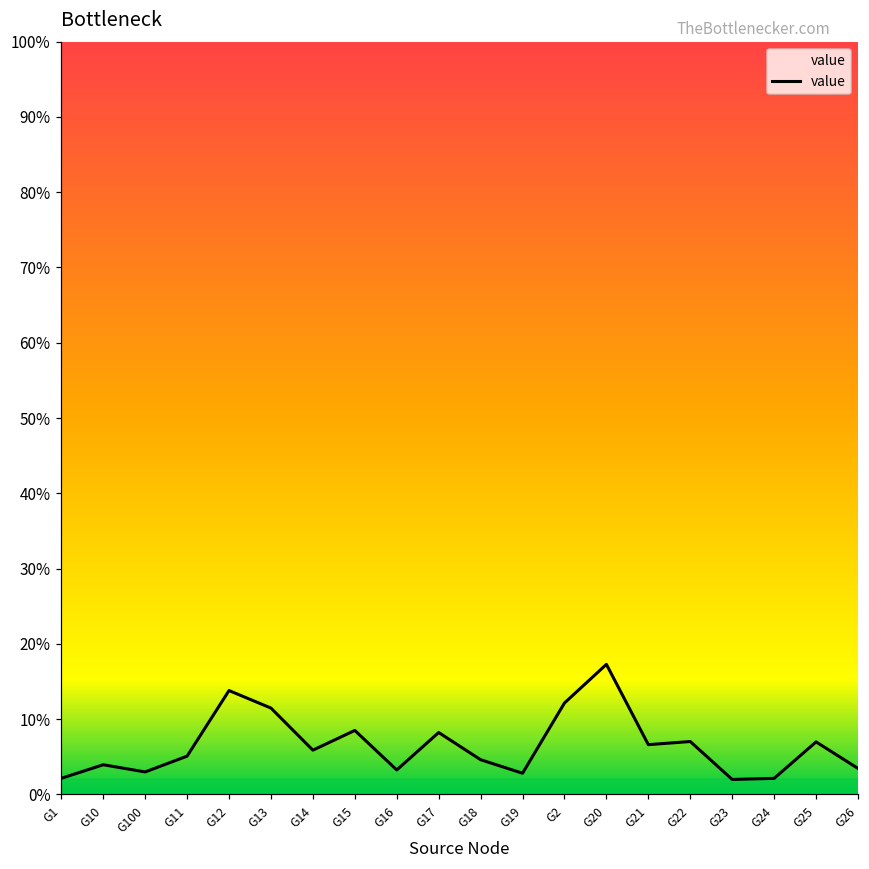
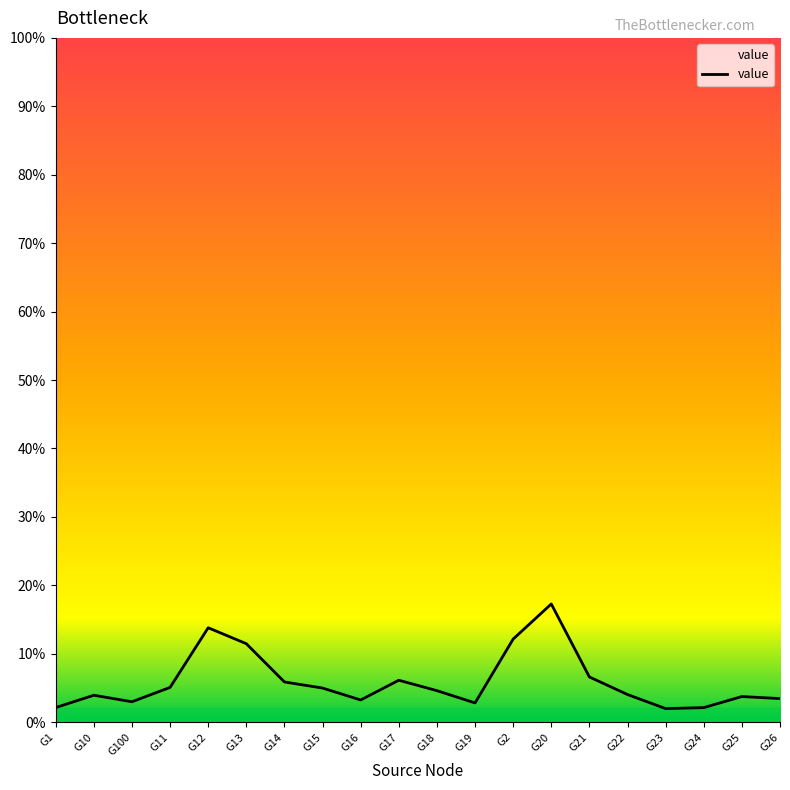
  {
    "G1": "2%",
    "G10": "4%",
    "G100": "3%",
    "G11": "5%",
    "G12": "14%",
    "G13": "11%",
    "G14": "6%",
-   "G15": "8%",
+   "G15": "5%",
    "G16": "3%",
-   "G17": "8%",
+   "G17": "6%",
    "G18": "5%",
    "G19": "3%",
    "G2": "12%",
    "G20": "17%",
    "G21": "7%",
-   "G22": "7%",
+   "G22": "4%",
    "G24": "2%",
-   "G25": "7%",
+   "G25": "4%",
    "G26": "3%"
  }
